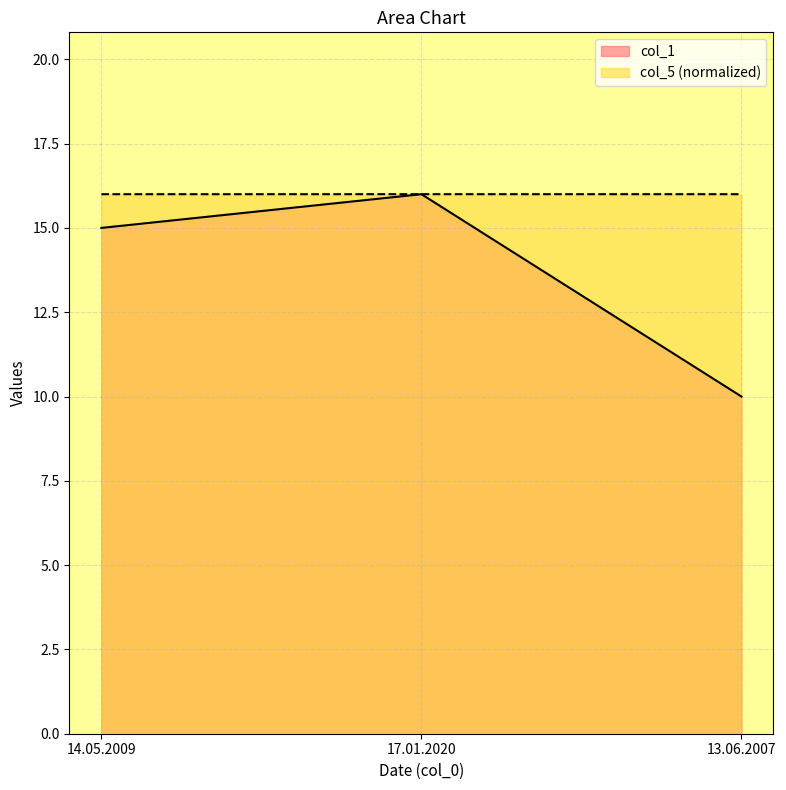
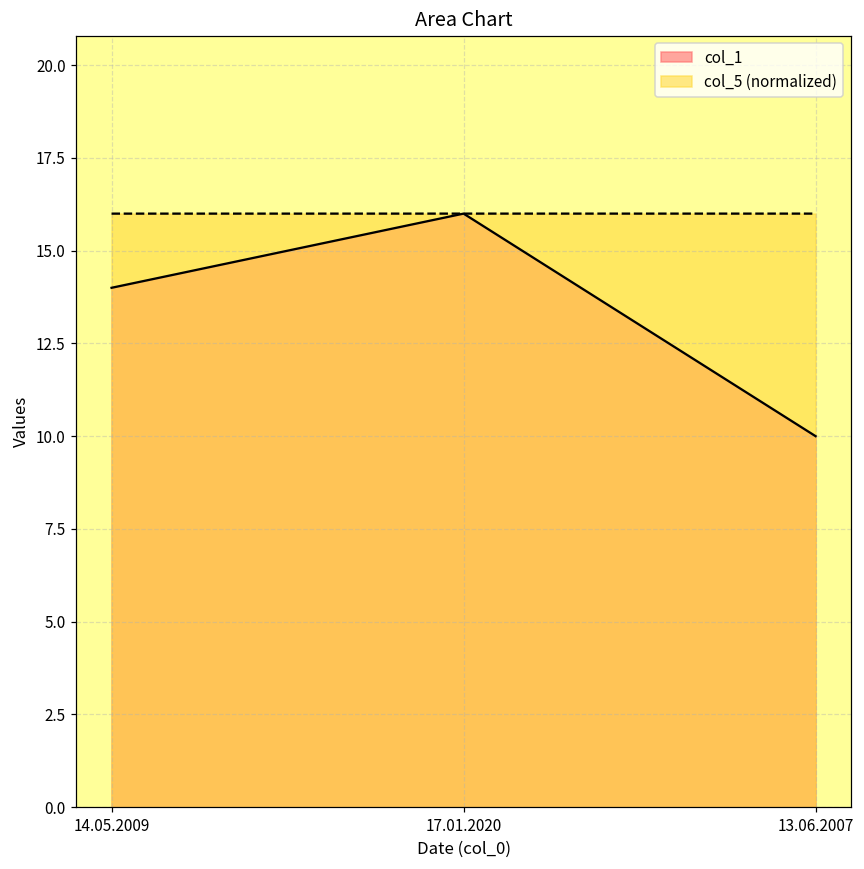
  {
    "col_1": {
-     "14.05.2009": 15,
+     "14.05.2009": 14,
      "13.06.2007": 10
    },
    "col_5 (normalized)": {
      "14.05.2009": 16,
      "13.06.2007": 16
    }
  }
